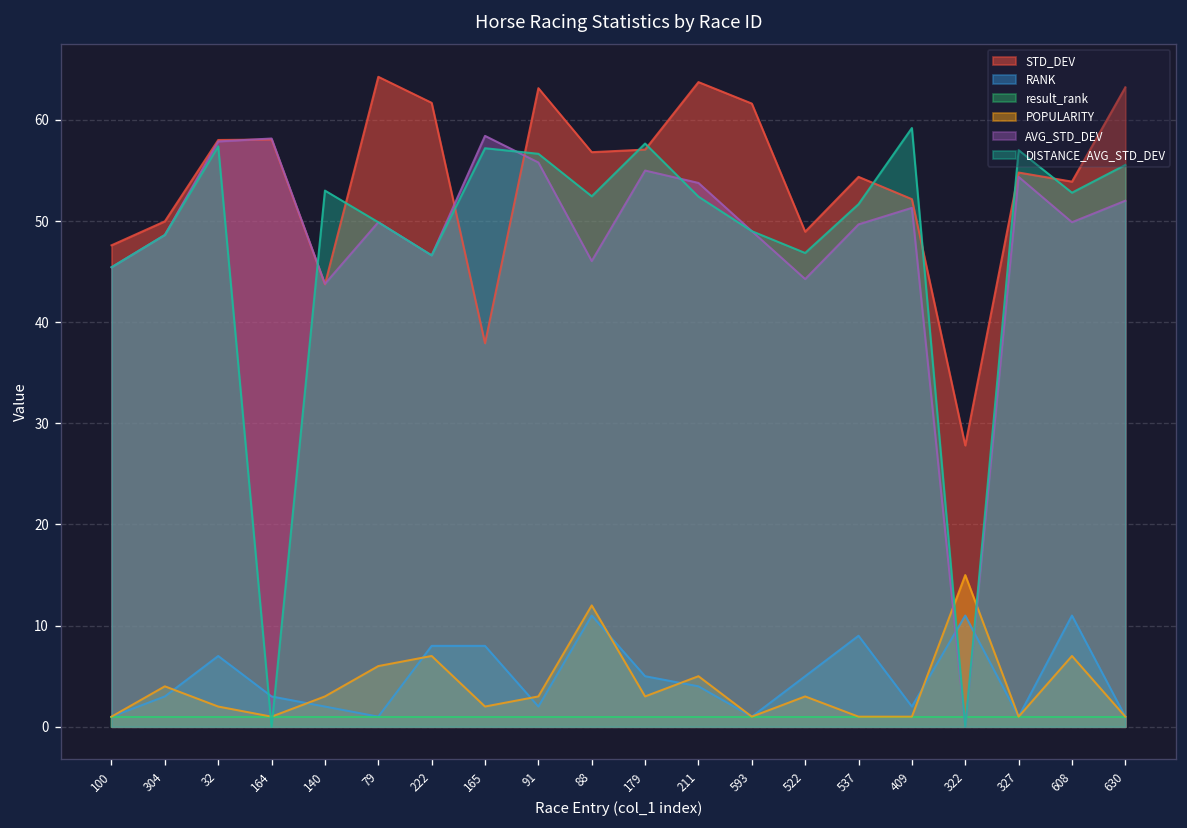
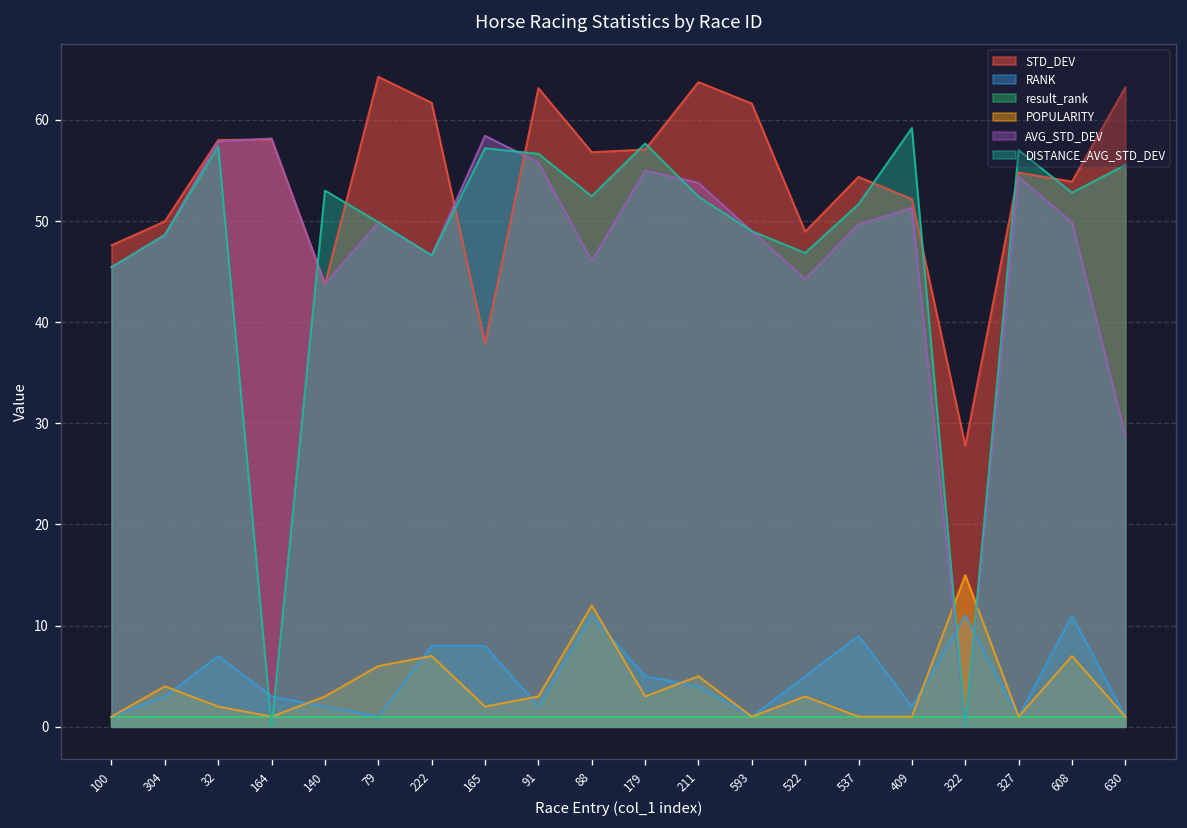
  {
    "STD_DEV": {
      "100": 48,
      "304": 50,
      "79": 64,
      "222": 62,
      "165": 38,
      "91": 63,
      "88": 57,
      "179": 57,
      "211": 64,
      "593": 62,
      "522": 49,
      "537": 54,
      "409": 52,
      "322": 28,
      "327": 55,
      "608": 54
    },
    "POPULARITY": {
      "304": 4,
      "32": 2,
      "140": 3,
      "79": 6,
      "222": 7,
      "165": 2,
      "91": 3,
      "88": 12,
      "179": 3,
      "211": 5,
      "522": 3,
      "322": 15,
      "608": 7
    },
    "AVG_STD_DEV": {
      "165": 58,
      "91": 56,
      "88": 46,
      "179": 55,
      "211": 54,
      "522": 44,
      "537": 50,
      "409": 51,
      "327": 54,
      "608": 50,
-     "630": 52
+     "630": 29
    }
  }
